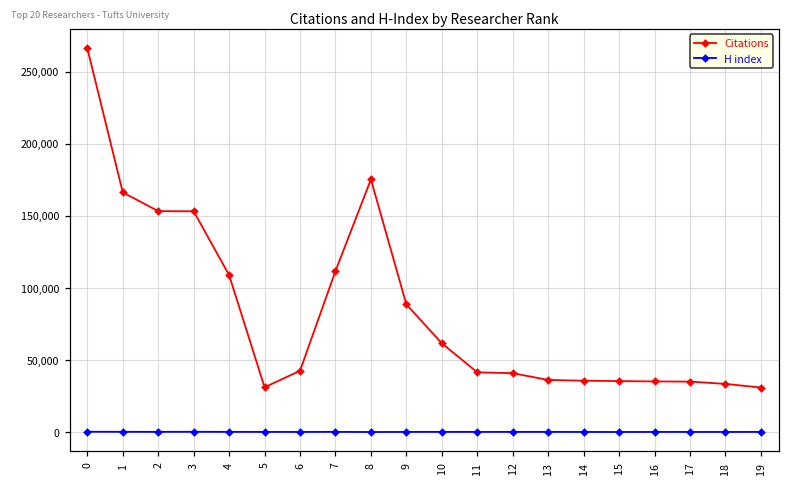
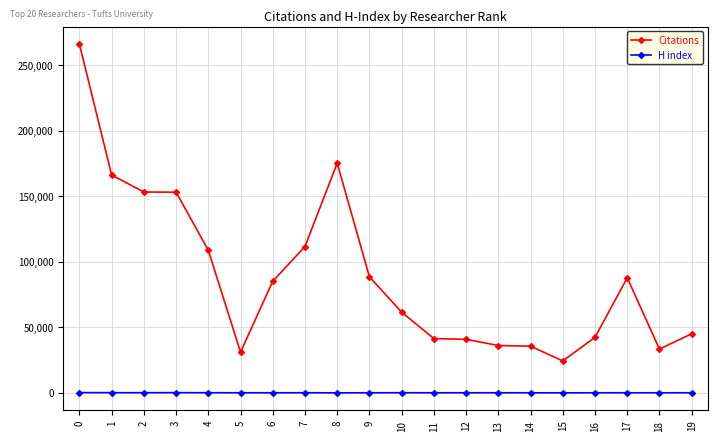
  {
    "Citations": {
      "0": "266,000",
      "1": "166,000",
      "2": "153,000",
      "3": "153,000",
      "4": "109,000",
      "5": "31,000",
-     "6": "42,000",
+     "6": "85,000",
      "7": "112,000",
      "8": "175,000",
      "9": "89,000",
      "10": "62,000",
      "11": "41,000",
      "12": "41,000",
      "13": "36,000",
      "14": "36,000",
-     "15": "35,000",
-     "16": "35,000",
-     "17": "35,000",
+     "15": "24,000",
+     "16": "42,000",
+     "17": "88,000",
      "18": "33,000",
-     "19": "31,000"
+     "19": "45,000"
    },
    "H index": {
      "0": "0",
      "1": "0",
      "2": "0",
      "3": "0",
      "4": "0",
      "5": "0",
      "6": "0",
      "7": "0",
      "8": "0",
      "9": "0",
      "10": "0",
      "11": "0",
      "12": "0",
      "13": "0",
      "14": "0",
      "15": "0",
      "16": "0",
      "17": "0",
      "18": "0",
      "19": "0"
    }
  }
